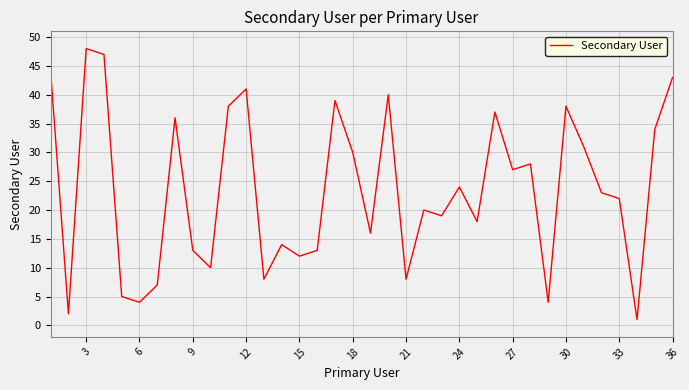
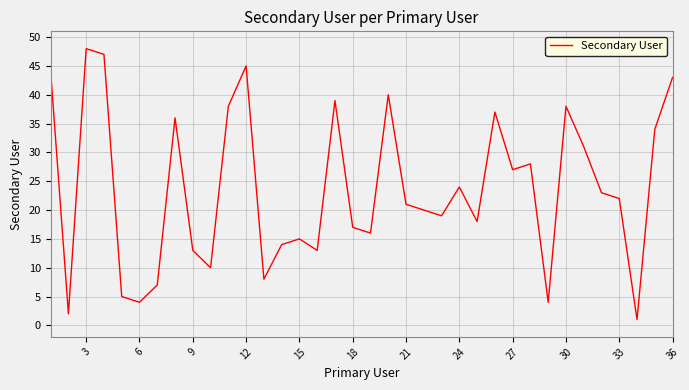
  {
    "3": 48,
    "6": 4,
    "9": 13,
-   "12": 41,
-   "15": 12,
-   "18": 30,
-   "21": 8,
+   "12": 45,
+   "15": 15,
+   "18": 17,
+   "21": 21,
    "24": 24,
    "27": 27,
    "30": 38,
    "33": 22,
    "36": 43
  }
